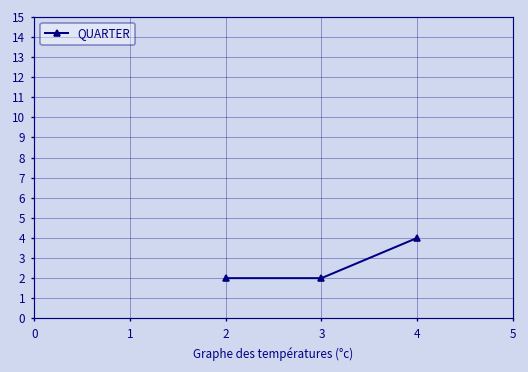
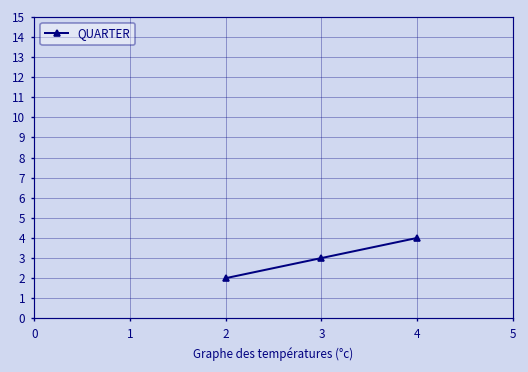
  {
    "2": 2,
-   "3": 2,
+   "3": 3,
    "4": 4
  }
